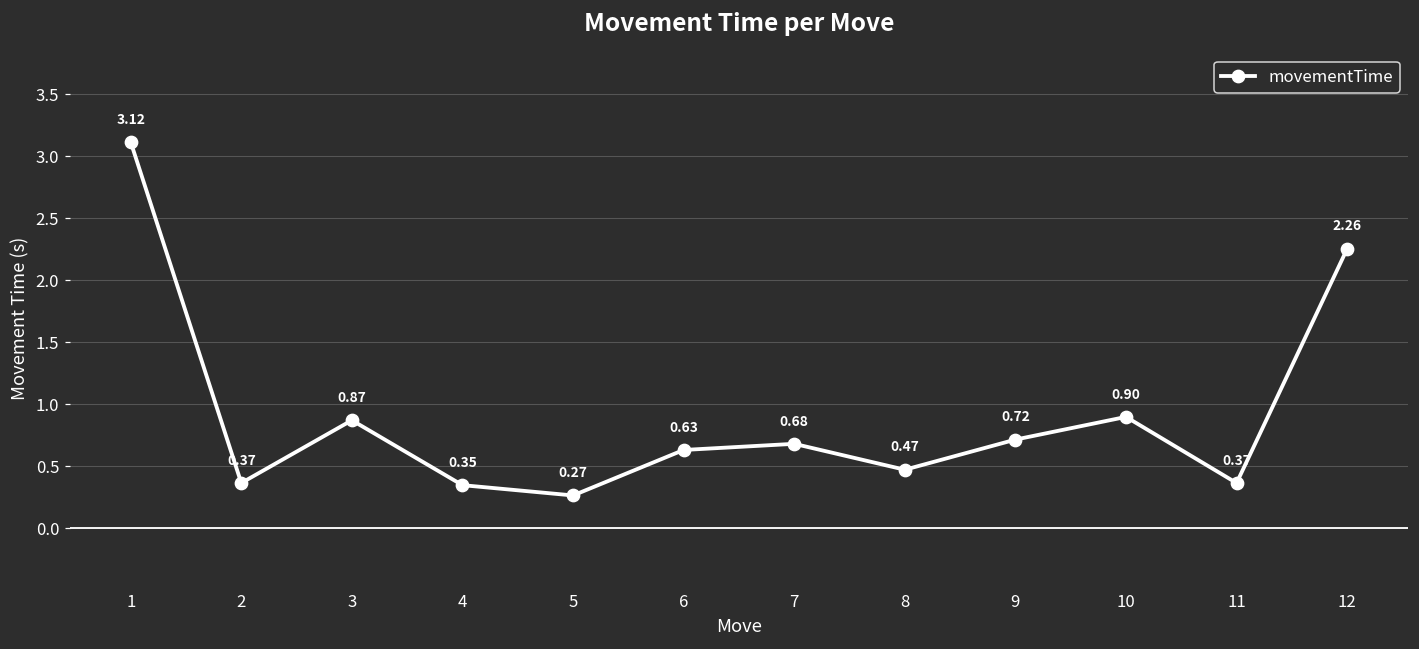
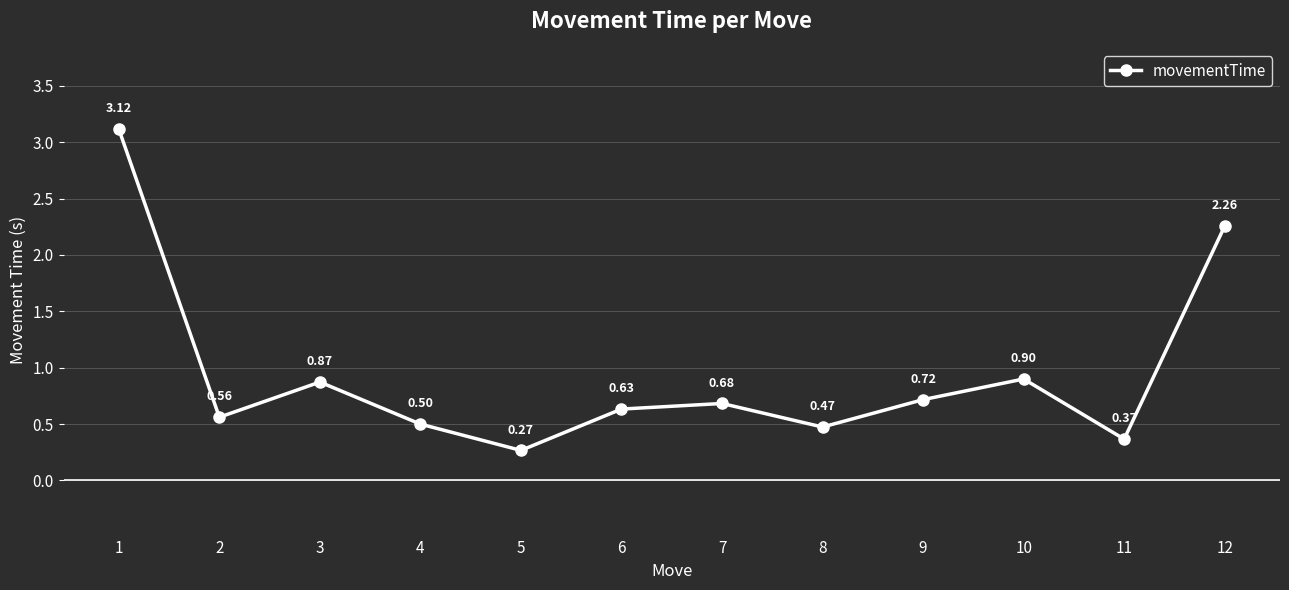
  {
    "1": 3.12,
-   "2": 0.37,
+   "2": 0.56,
    "3": 0.87,
-   "4": 0.35,
+   "4": 0.50,
    "5": 0.27,
    "6": 0.63,
    "7": 0.68,
    "8": 0.47,
    "9": 0.72,
    "10": 0.90,
    "11": 0.37,
    "12": 2.26
  }
